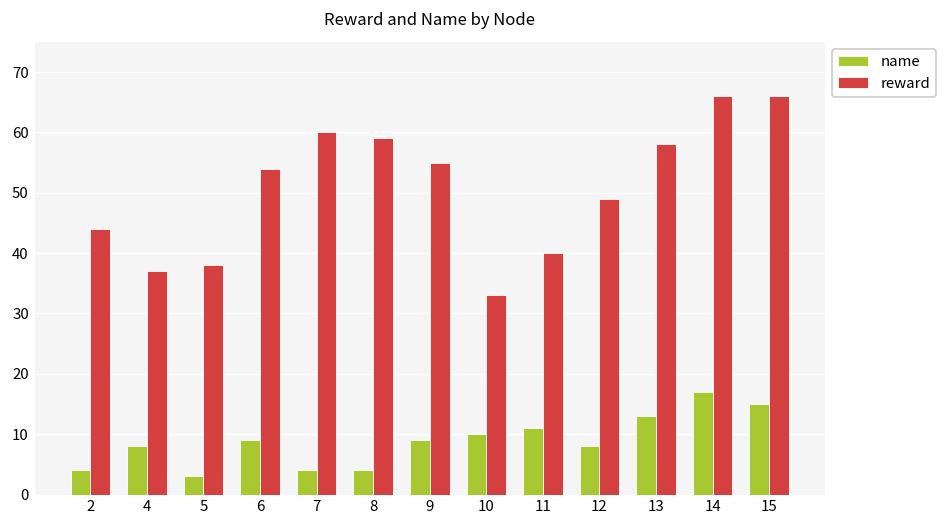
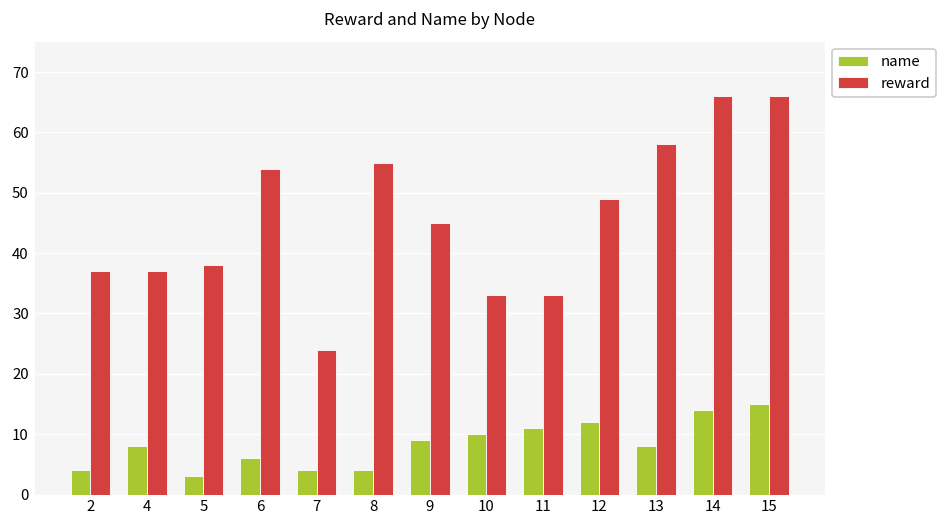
  {
    "name": {
      "2": 4,
      "4": 8,
      "5": 3,
-     "6": 9,
+     "6": 6,
      "7": 4,
      "8": 4,
      "9": 9,
      "10": 10,
      "11": 11,
-     "12": 8,
-     "13": 13,
-     "14": 17,
+     "12": 12,
+     "13": 8,
+     "14": 14,
      "15": 15
    },
    "reward": {
-     "2": 44,
+     "2": 37,
      "4": 37,
      "5": 38,
      "6": 54,
-     "7": 60,
-     "8": 59,
-     "9": 55,
+     "7": 24,
+     "8": 55,
+     "9": 45,
      "10": 33,
-     "11": 40,
+     "11": 33,
      "12": 49,
      "13": 58,
      "14": 66,
      "15": 66
    }
  }
